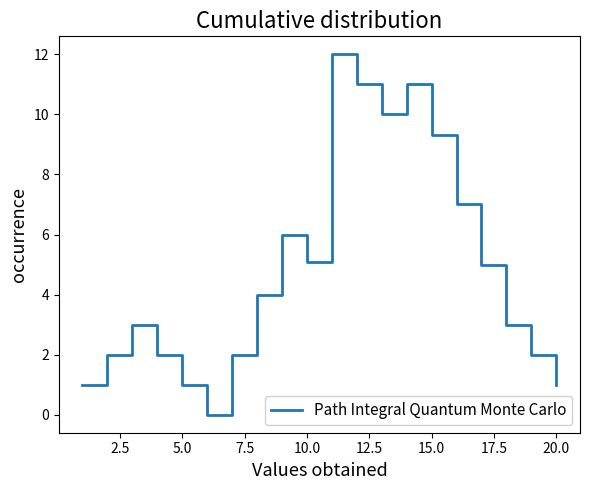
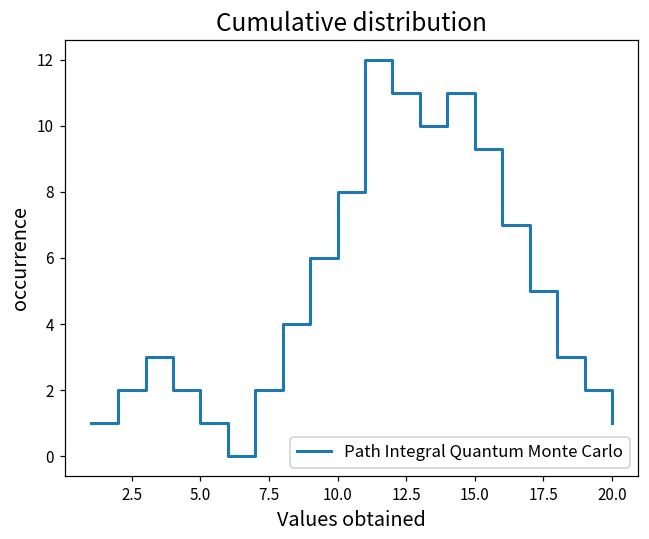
  {
    "5.0": 1.0,
-   "10.0": 5.1,
+   "10.0": 8.0,
    "15.0": 9.3,
    "20.0": 1.0
  }
